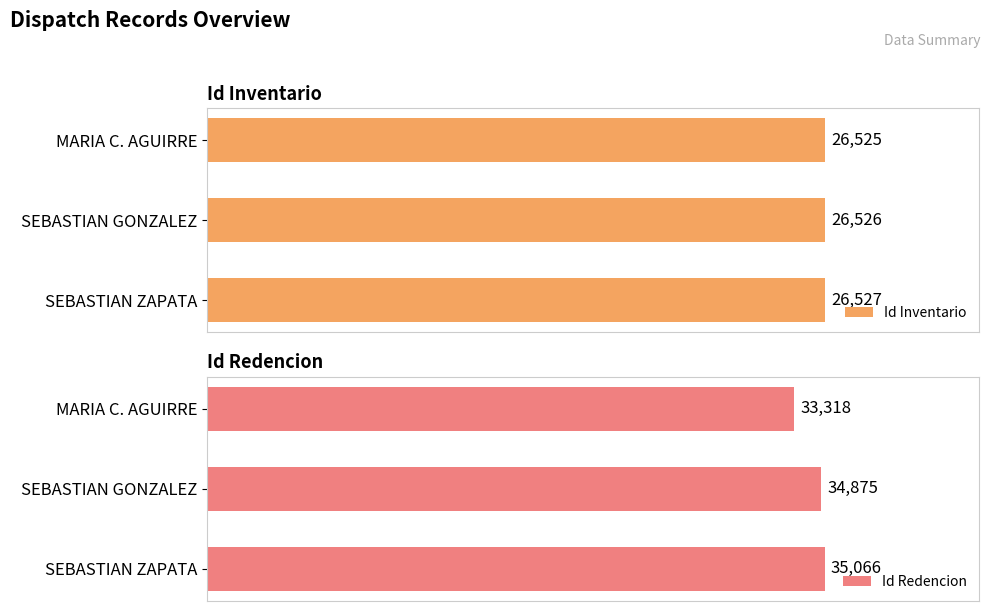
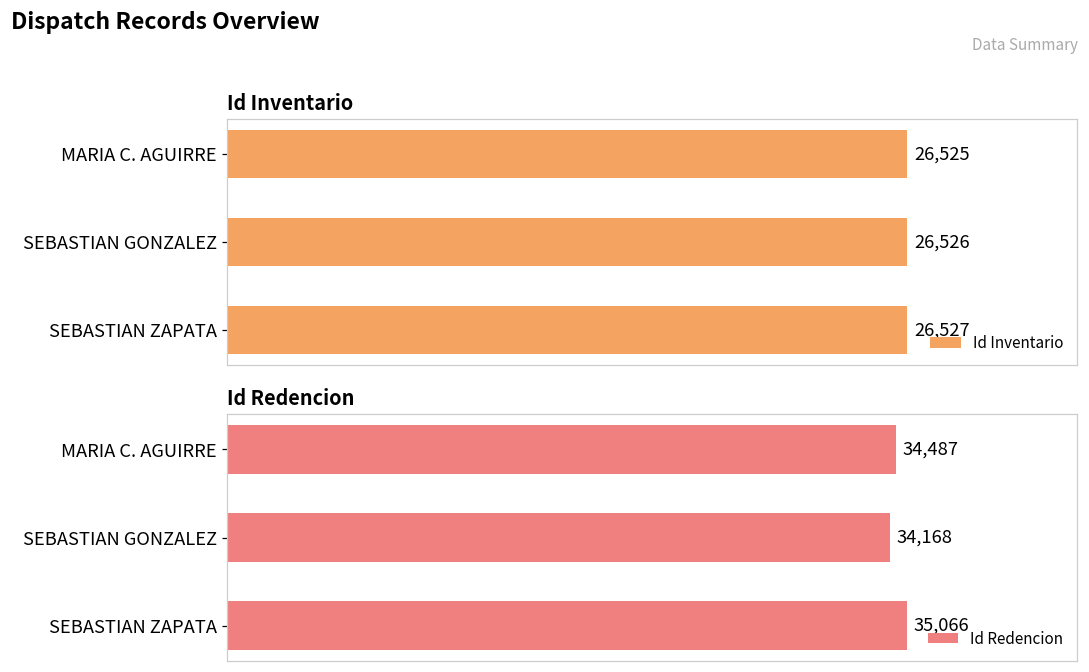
  {
    "Id Inventario": {
      "MARIA C. AGUIRRE": "26,525",
      "SEBASTIAN GONZALEZ": "26,526",
      "SEBASTIAN ZAPATA": "26,527"
    },
    "Id Redencion": {
-     "MARIA C. AGUIRRE": "33,318",
-     "SEBASTIAN GONZALEZ": "34,875",
+     "MARIA C. AGUIRRE": "34,487",
+     "SEBASTIAN GONZALEZ": "34,168",
      "SEBASTIAN ZAPATA": "35,066"
    }
  }
